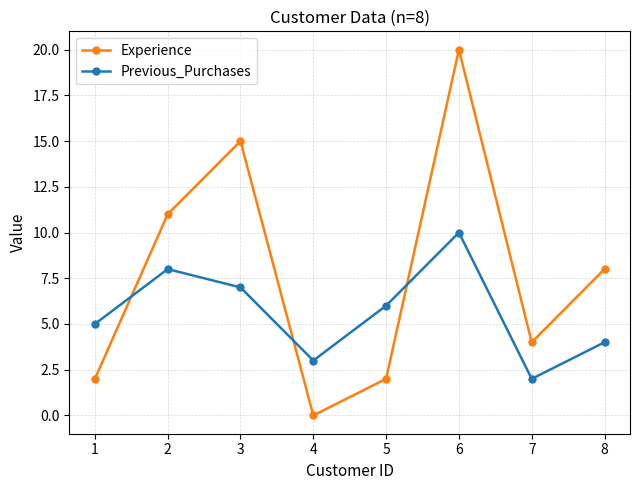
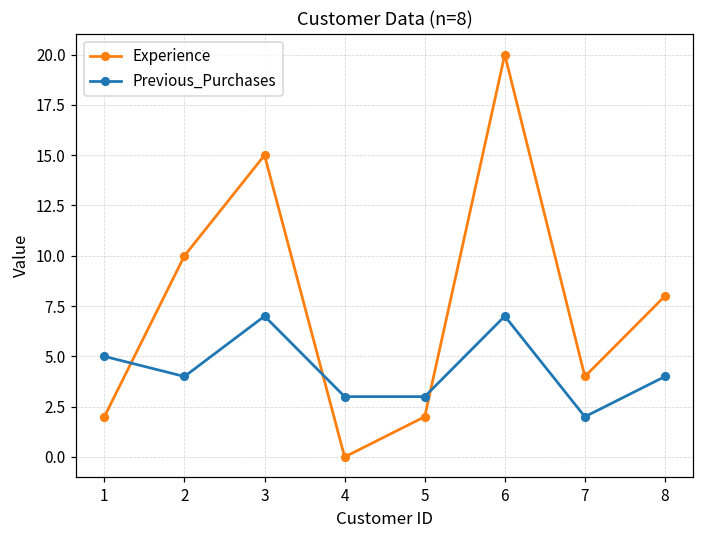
  {
    "Experience": {
      "1": 2,
-     "2": 11,
+     "2": 10,
      "3": 15,
      "4": 0,
      "5": 2,
      "6": 20,
      "7": 4,
      "8": 8
    },
    "Previous_Purchases": {
      "1": 5,
-     "2": 8,
+     "2": 4,
      "3": 7,
      "4": 3,
-     "5": 6,
-     "6": 10,
+     "5": 3,
+     "6": 7,
      "7": 2,
      "8": 4
    }
  }
